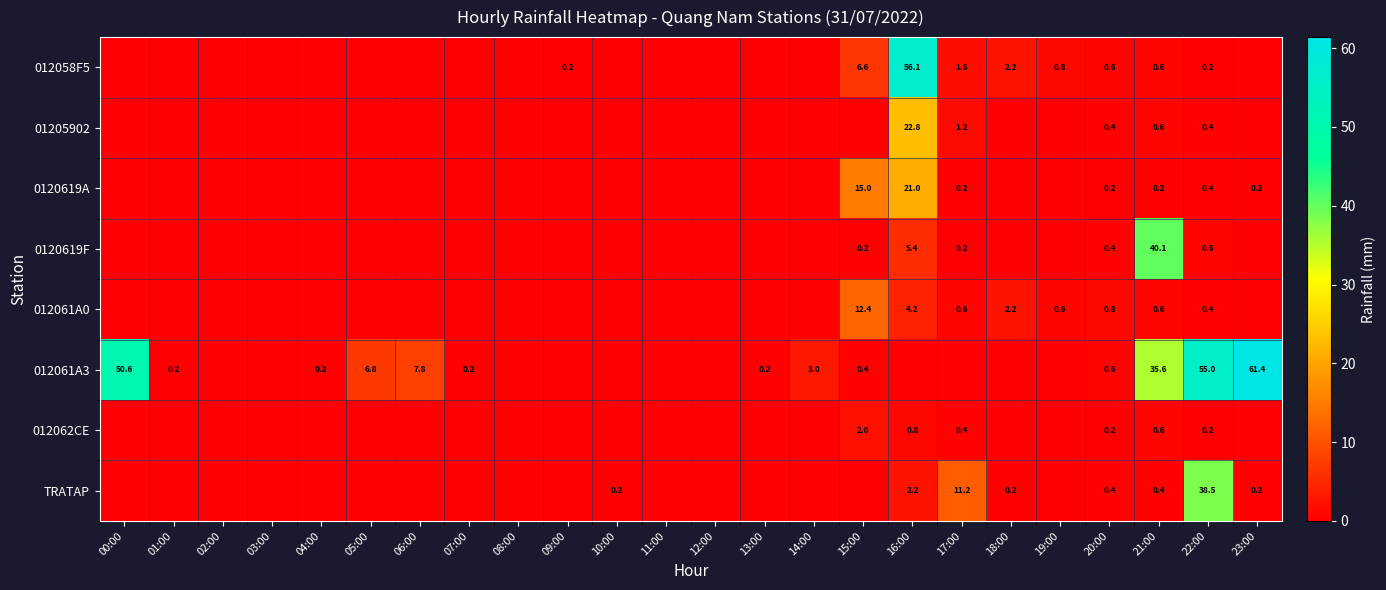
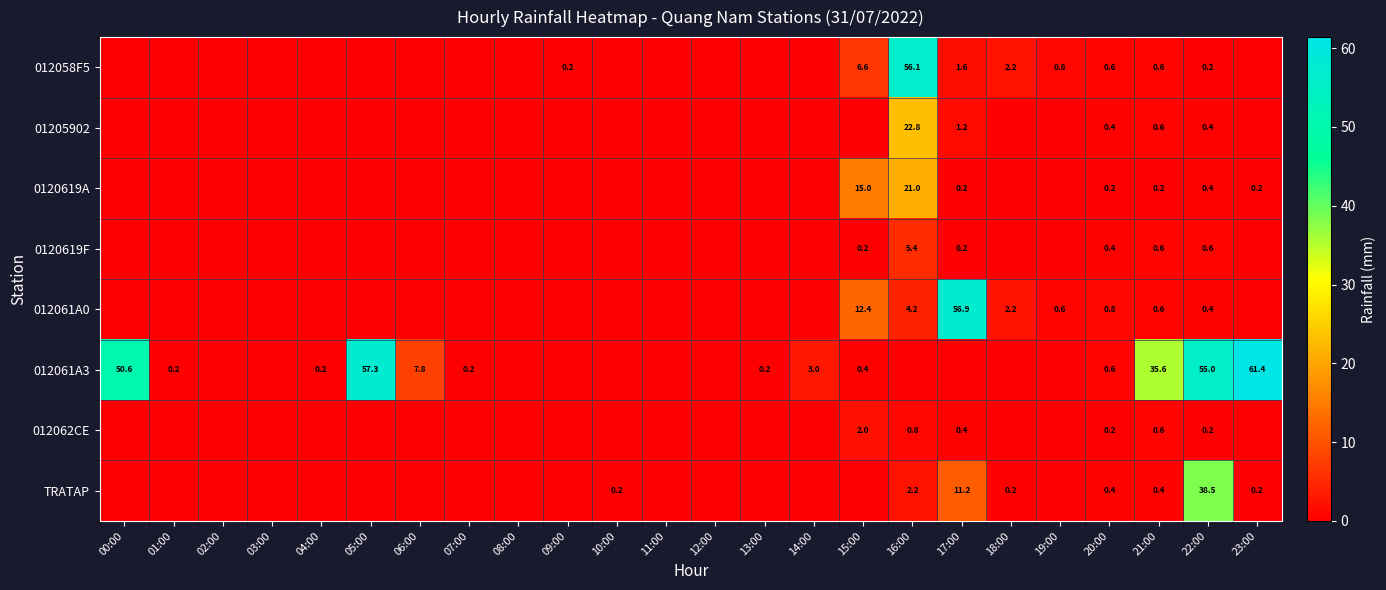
  {
    "012058F5": {
      "09:00": 0.2,
      "15:00": 6.6,
      "16:00": 56.1,
      "17:00": 1.6,
      "18:00": 2.2,
      "19:00": 0.8,
      "20:00": 0.6,
      "21:00": 0.6,
      "22:00": 0.2
    },
    "01205902": {
      "16:00": 22.8,
      "17:00": 1.2,
      "20:00": 0.4,
      "21:00": 0.6,
      "22:00": 0.4
    },
    "0120619A": {
      "15:00": 15.0,
      "16:00": 21.0,
      "17:00": 0.2,
      "20:00": 0.2,
      "21:00": 0.2,
      "22:00": 0.4,
      "23:00": 0.2
    },
    "0120619F": {
      "15:00": 0.2,
      "16:00": 5.4,
      "17:00": 0.2,
      "20:00": 0.4,
-     "21:00": 40.1,
+     "21:00": 0.6,
      "22:00": 0.6
    },
    "012061A0": {
      "15:00": 12.4,
      "16:00": 4.2,
-     "17:00": 0.6,
+     "17:00": 56.9,
      "18:00": 2.2,
      "19:00": 0.6,
      "20:00": 0.8,
      "21:00": 0.6,
      "22:00": 0.4
    },
    "012061A3": {
      "00:00": 50.6,
      "01:00": 0.2,
      "04:00": 0.2,
-     "05:00": 6.8,
+     "05:00": 57.3,
      "06:00": 7.8,
      "07:00": 0.2,
      "13:00": 0.2,
      "14:00": 3.0,
      "15:00": 0.4,
      "20:00": 0.6,
      "21:00": 35.6,
      "22:00": 55.0,
      "23:00": 61.4
    },
    "012062CE": {
      "15:00": 2.0,
      "16:00": 0.8,
      "17:00": 0.4,
      "20:00": 0.2,
      "21:00": 0.6,
      "22:00": 0.2
    },
    "TRATAP": {
      "10:00": 0.2,
      "16:00": 2.2,
      "17:00": 11.2,
      "18:00": 0.2,
      "20:00": 0.4,
      "21:00": 0.4,
      "22:00": 38.5,
      "23:00": 0.2
    }
  }
